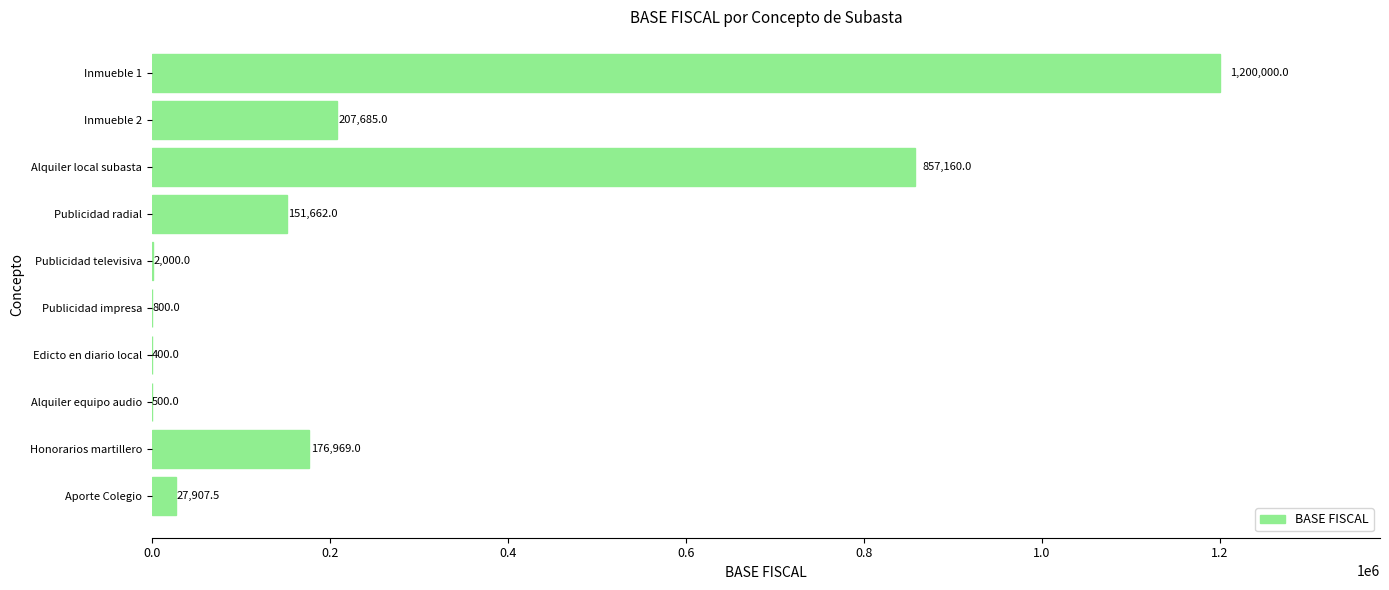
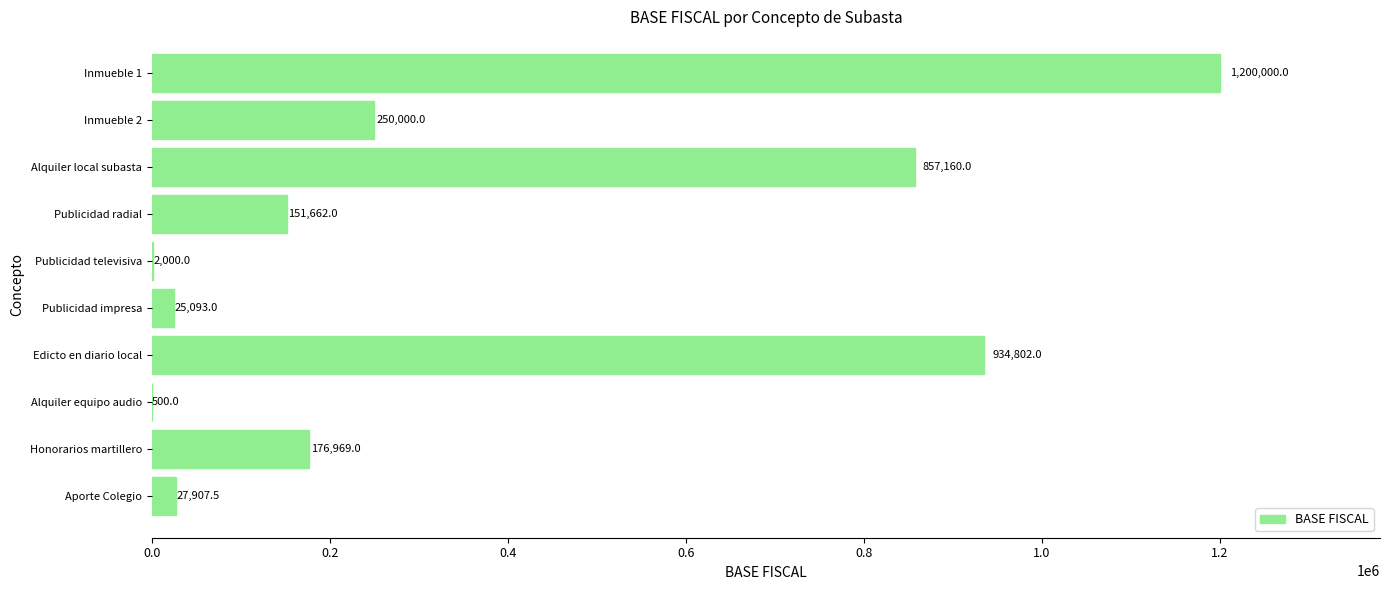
  {
    "Inmueble 1": "1,200,000.0",
-   "Inmueble 2": "207,685.0",
+   "Inmueble 2": "250,000.0",
    "Alquiler local subasta": "857,160.0",
    "Publicidad radial": "151,662.0",
    "Publicidad televisiva": "2,000.0",
-   "Publicidad impresa": "800.0",
-   "Edicto en diario local": "400.0",
+   "Publicidad impresa": "25,093.0",
+   "Edicto en diario local": "934,802.0",
    "Alquiler equipo audio": "500.0",
    "Honorarios martillero": "176,969.0",
    "Aporte Colegio": "27,907.5"
  }
